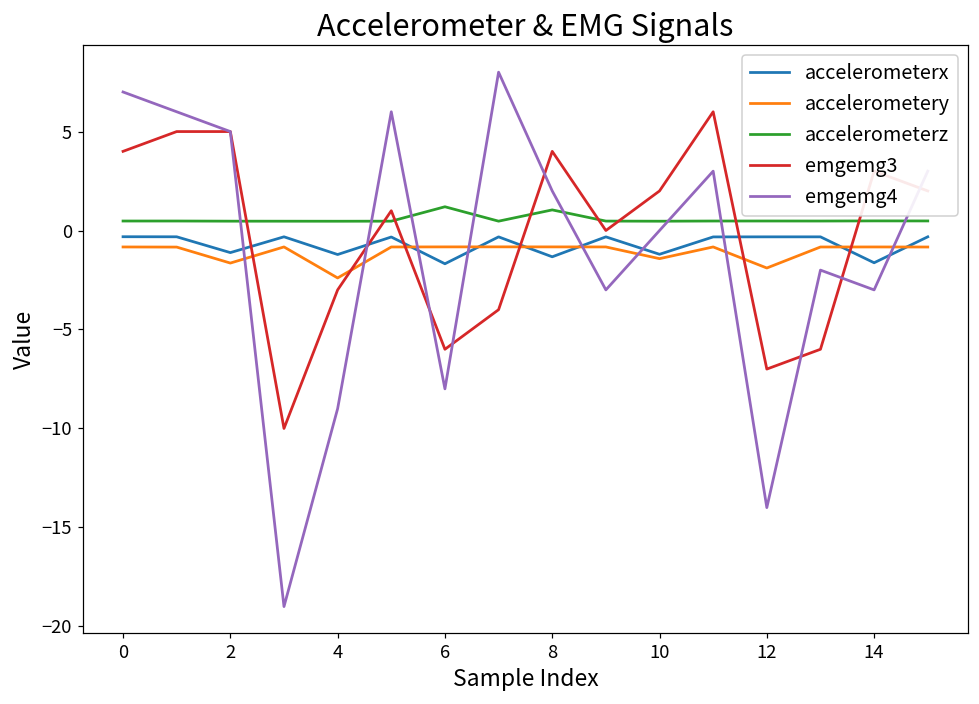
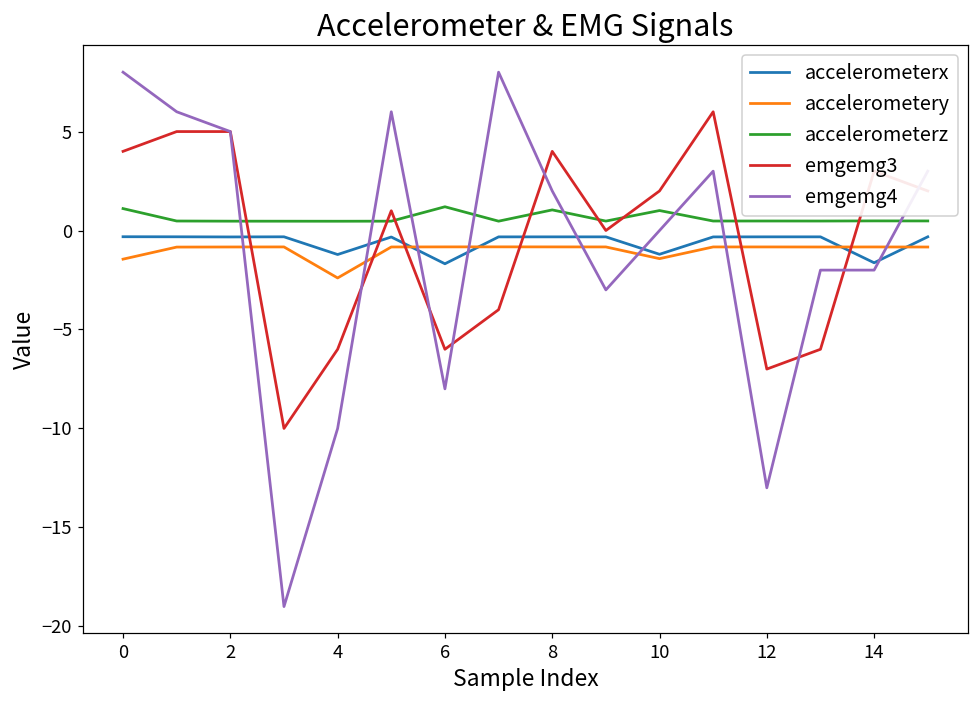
  {
    "accelerometerx": {
      "0": -0.3,
-     "2": -1.1,
+     "2": -0.3,
      "4": -1.2,
      "6": -1.7,
-     "8": -1.3,
+     "8": -0.3,
      "10": -1.2,
      "12": -0.3,
      "14": -1.6
    },
    "accelerometery": {
-     "0": -0.8,
-     "2": -1.6,
+     "0": -1.4,
+     "2": -0.8,
      "4": -2.4,
      "6": -0.8,
      "8": -0.8,
      "10": -1.4,
-     "12": -1.9,
+     "12": -0.8,
      "14": -0.8
    },
    "accelerometerz": {
-     "0": 0.5,
+     "0": 1.1,
      "2": 0.5,
      "4": 0.5,
      "6": 1.2,
      "8": 1.0,
-     "10": 0.5,
+     "10": 1.0,
      "12": 0.5,
      "14": 0.5
    },
    "emgemg3": {
      "0": 4,
-     "4": -3,
+     "4": -6,
      "6": -6,
      "8": 4,
      "10": 2,
      "12": -7
    },
    "emgemg4": {
-     "0": 7,
-     "4": -9,
+     "0": 8,
+     "4": -10,
      "6": -8,
      "8": 2,
      "10": 0,
-     "12": -14,
-     "14": -3
+     "12": -13,
+     "14": -2
    }
  }
